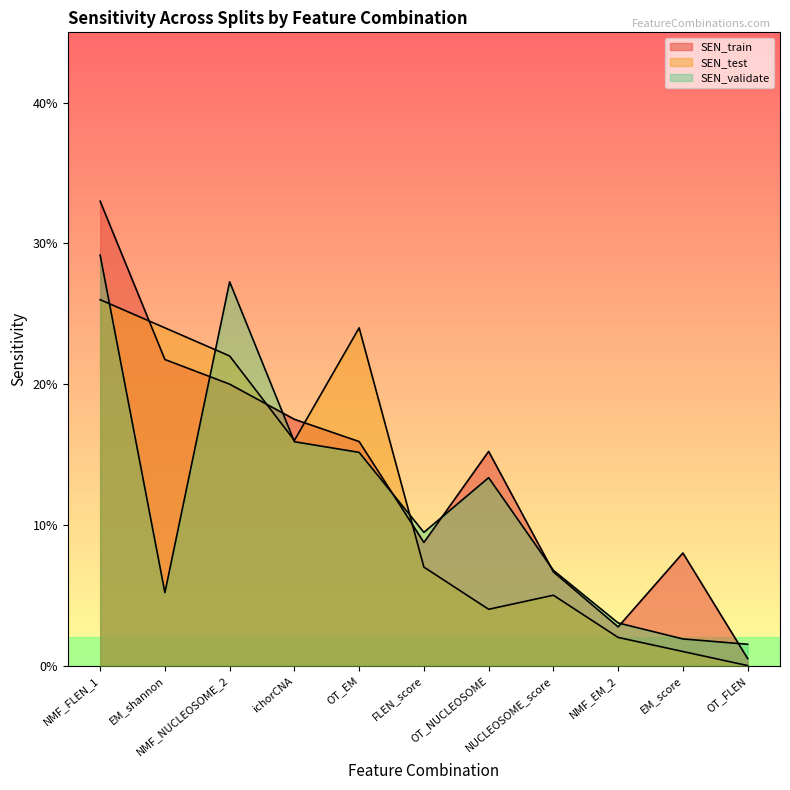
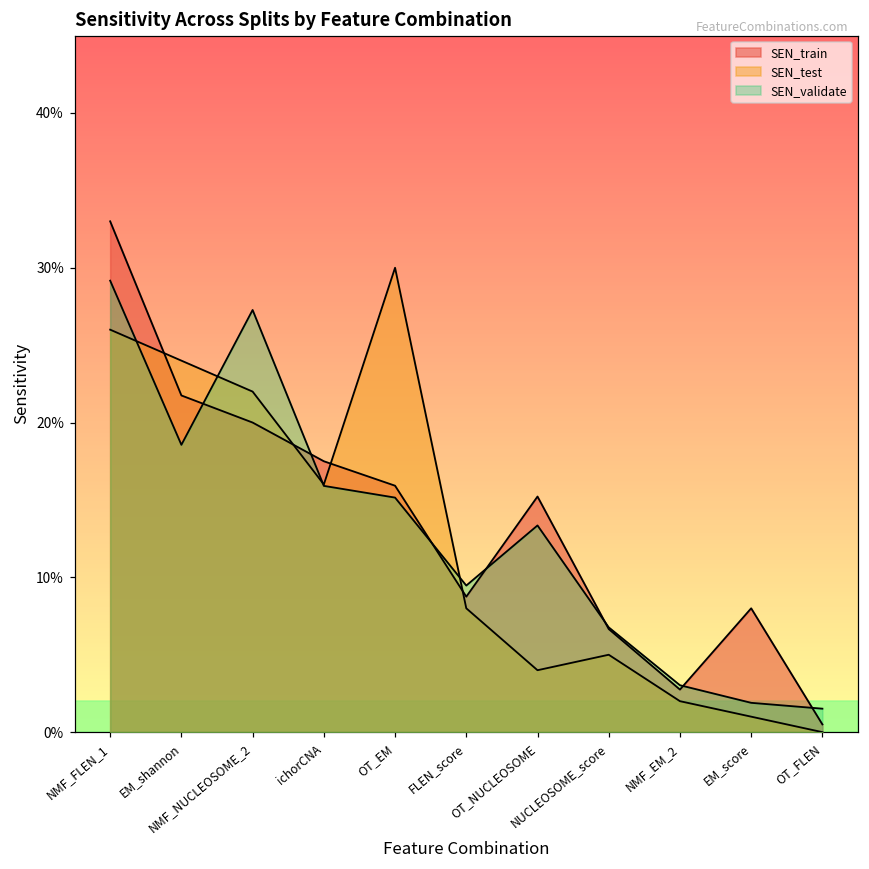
  {
    "SEN_train": {
      "NMF_FLEN_1": "33.0%",
      "EM_shannon": "21.8%",
      "NMF_NUCLEOSOME_2": "20.0%",
      "ichorCNA": "17.5%",
      "OT_EM": "15.9%",
      "FLEN_score": "8.8%",
      "OT_NUCLEOSOME": "15.2%",
      "NMF_EM_2": "2.8%",
      "EM_score": "8.0%"
    },
    "SEN_test": {
      "NMF_FLEN_1": "26.0%",
      "EM_shannon": "24.0%",
      "NMF_NUCLEOSOME_2": "22.0%",
-     "OT_EM": "24.0%",
-     "FLEN_score": "7.0%",
+     "OT_EM": "30.0%",
+     "FLEN_score": "8.0%",
      "OT_NUCLEOSOME": "4.0%",
      "NUCLEOSOME_score": "5.0%"
    },
    "SEN_validate": {
      "NMF_FLEN_1": "29.2%",
-     "EM_shannon": "5.2%",
+     "EM_shannon": "18.6%",
      "NMF_NUCLEOSOME_2": "27.3%",
      "OT_EM": "15.2%",
      "FLEN_score": "9.5%",
      "OT_NUCLEOSOME": "13.4%",
      "NMF_EM_2": "3.0%"
    }
  }
